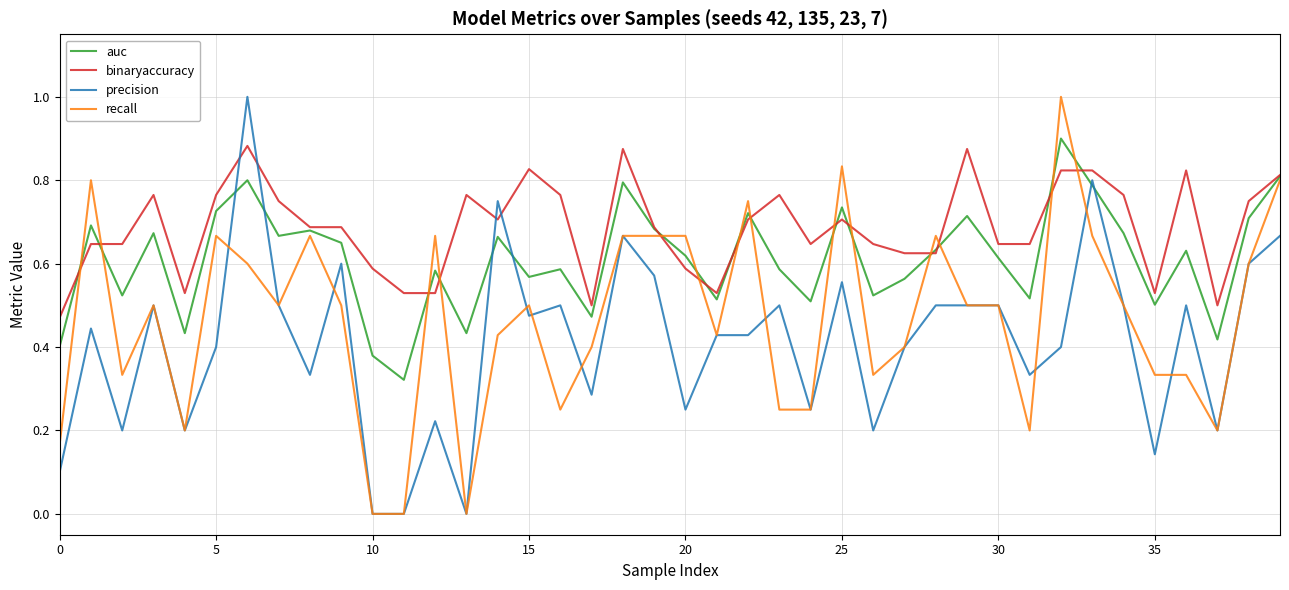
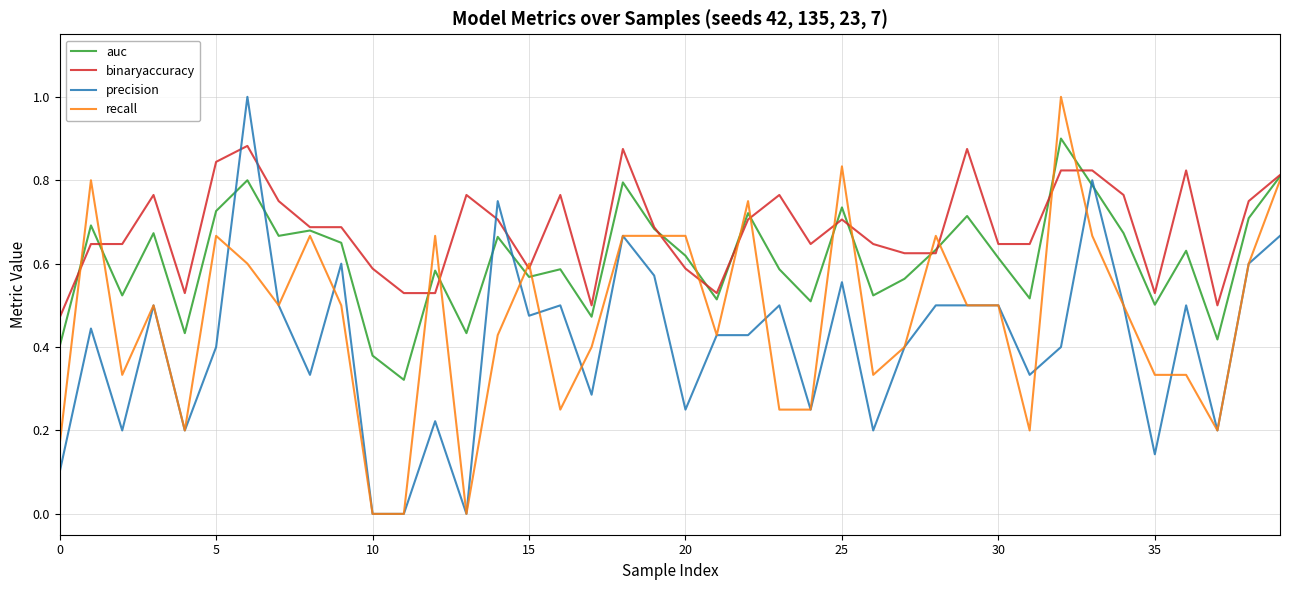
  {
    "auc": {
      "0": 0.40,
      "5": 0.73,
      "10": 0.38,
      "15": 0.57,
      "20": 0.62,
      "25": 0.73,
      "30": 0.61,
      "35": 0.50
    },
    "binaryaccuracy": {
      "0": 0.47,
-     "5": 0.76,
+     "5": 0.84,
      "10": 0.59,
-     "15": 0.83,
+     "15": 0.59,
      "20": 0.59,
      "25": 0.71,
      "30": 0.65,
      "35": 0.53
    },
    "precision": {
      "0": 0.10,
      "5": 0.40,
      "15": 0.48,
      "20": 0.25,
      "25": 0.56,
      "35": 0.14
    },
    "recall": {
      "0": 0.17,
      "5": 0.67,
-     "15": 0.5,
+     "15": 0.6,
      "20": 0.67,
      "25": 0.83,
      "35": 0.33
    }
  }
